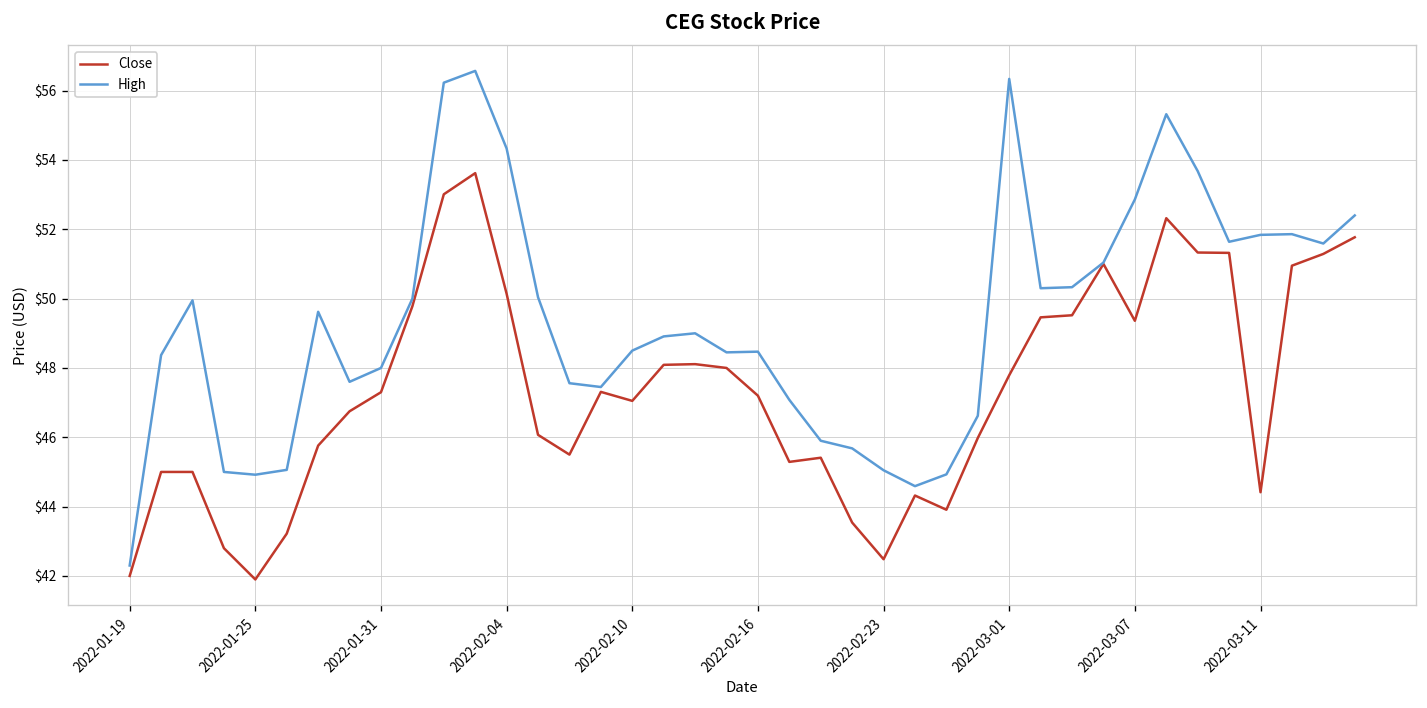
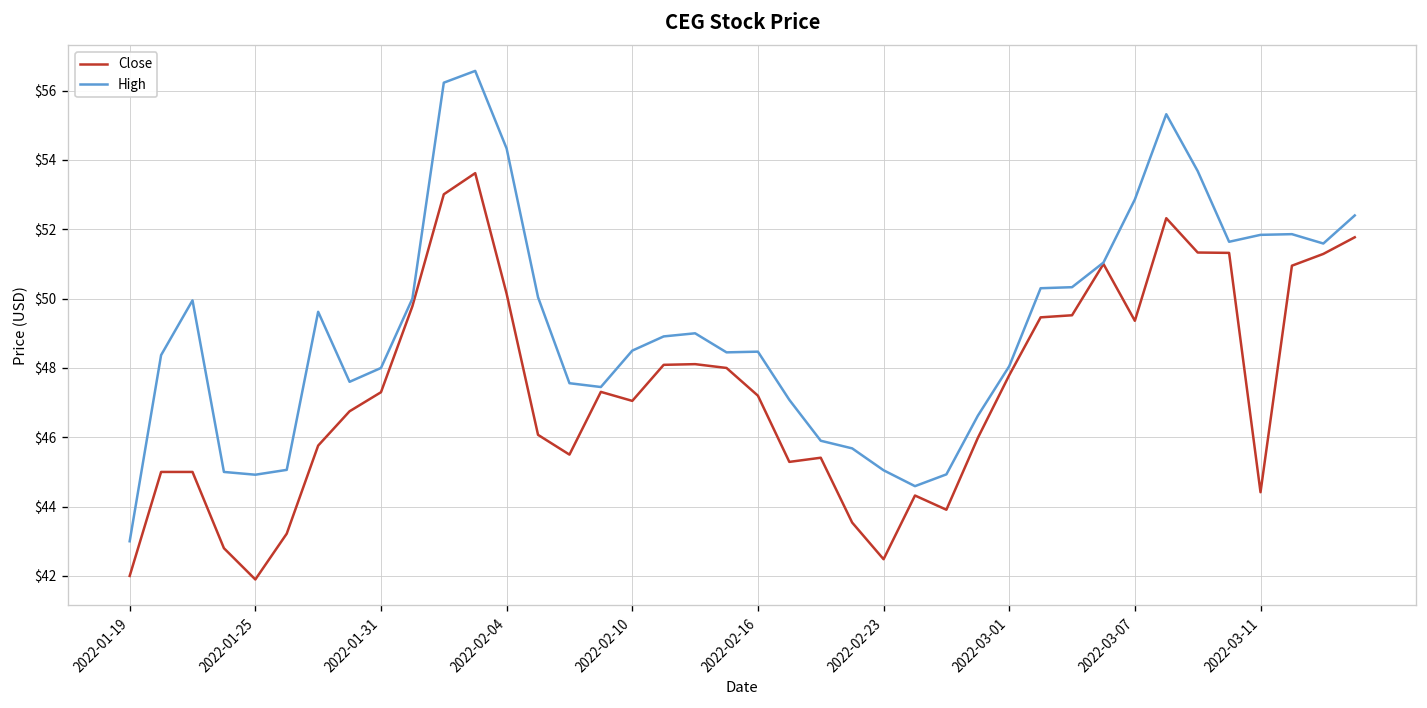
  {
    "Close": {
      "2022-01-19": "$42.0",
      "2022-01-25": "$41.9",
      "2022-01-31": "$47.3",
      "2022-02-04": "$50.1",
      "2022-02-10": "$47.0",
      "2022-02-16": "$47.2",
      "2022-02-23": "$42.5",
      "2022-03-01": "$47.8",
      "2022-03-07": "$49.4",
      "2022-03-11": "$44.4"
    },
    "High": {
-     "2022-01-19": "$42.3",
+     "2022-01-19": "$43.0",
      "2022-01-25": "$44.9",
      "2022-01-31": "$48.0",
      "2022-02-04": "$54.3",
      "2022-02-10": "$48.5",
      "2022-02-16": "$48.5",
      "2022-02-23": "$45.0",
-     "2022-03-01": "$56.3",
+     "2022-03-01": "$48.0",
      "2022-03-07": "$52.9",
      "2022-03-11": "$51.8"
    }
  }
